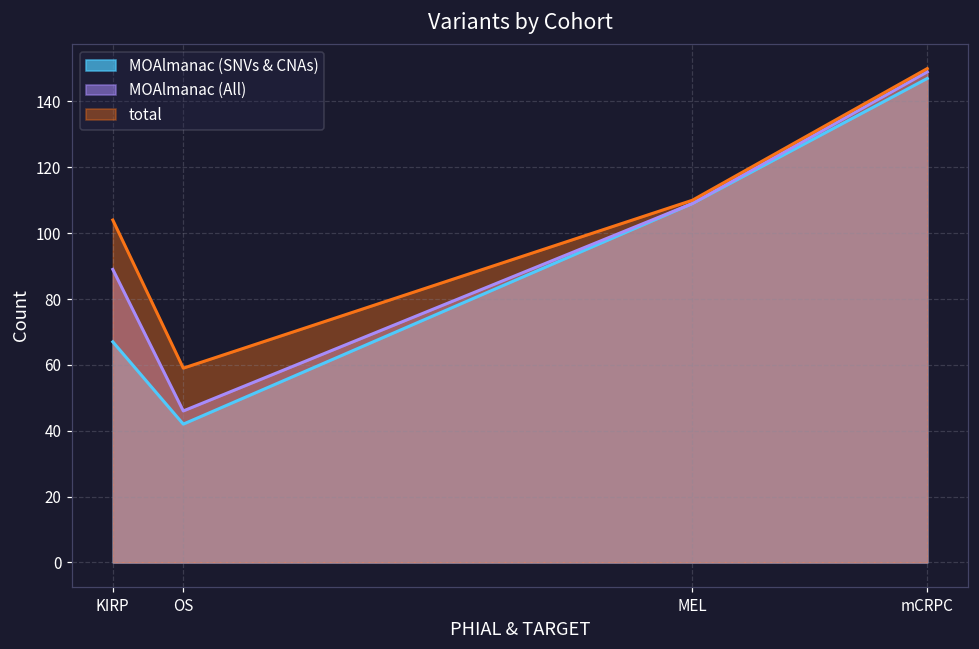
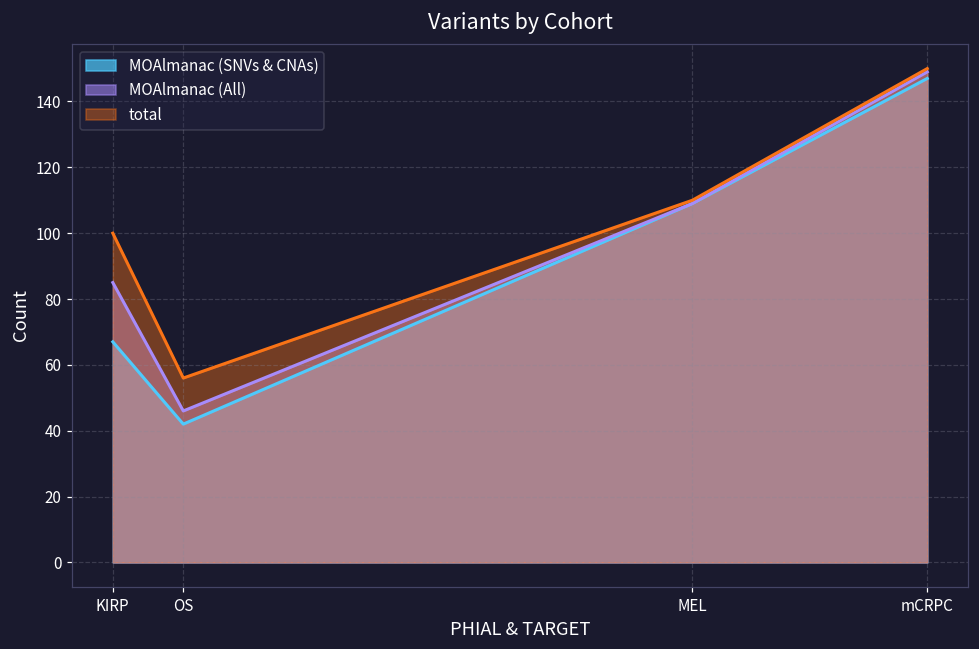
  {
    "MOAlmanac (SNVs & CNAs)": {
      "KIRP": 67,
      "OS": 42,
      "mCRPC": 147
    },
    "MOAlmanac (All)": {
-     "KIRP": 89,
+     "KIRP": 85,
      "OS": 46,
      "mCRPC": 149
    },
    "total": {
-     "KIRP": 104,
-     "OS": 59,
+     "KIRP": 100,
+     "OS": 56,
      "MEL": 110,
      "mCRPC": 150
    }
  }
